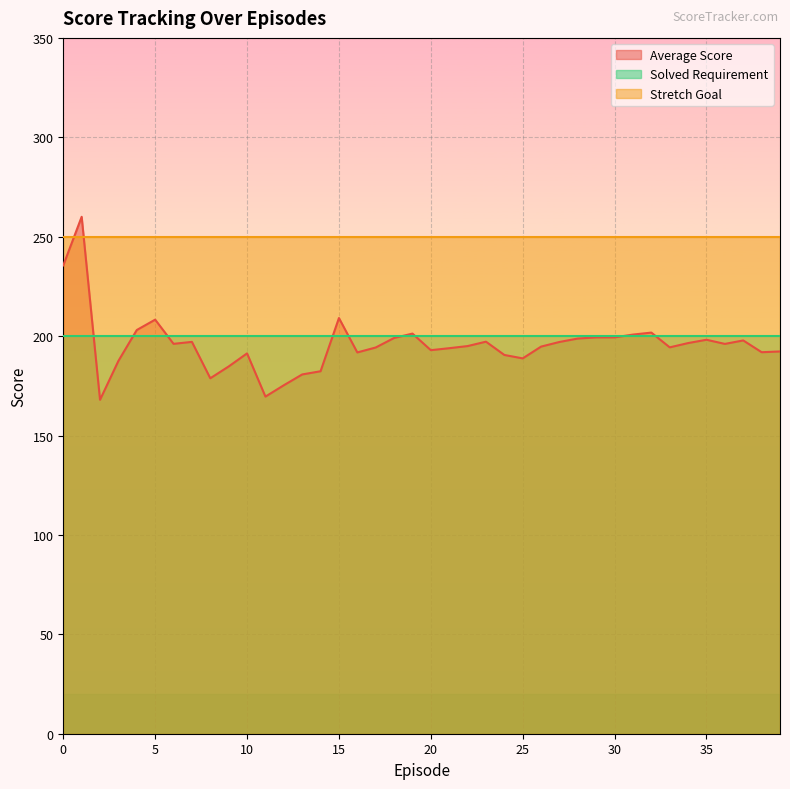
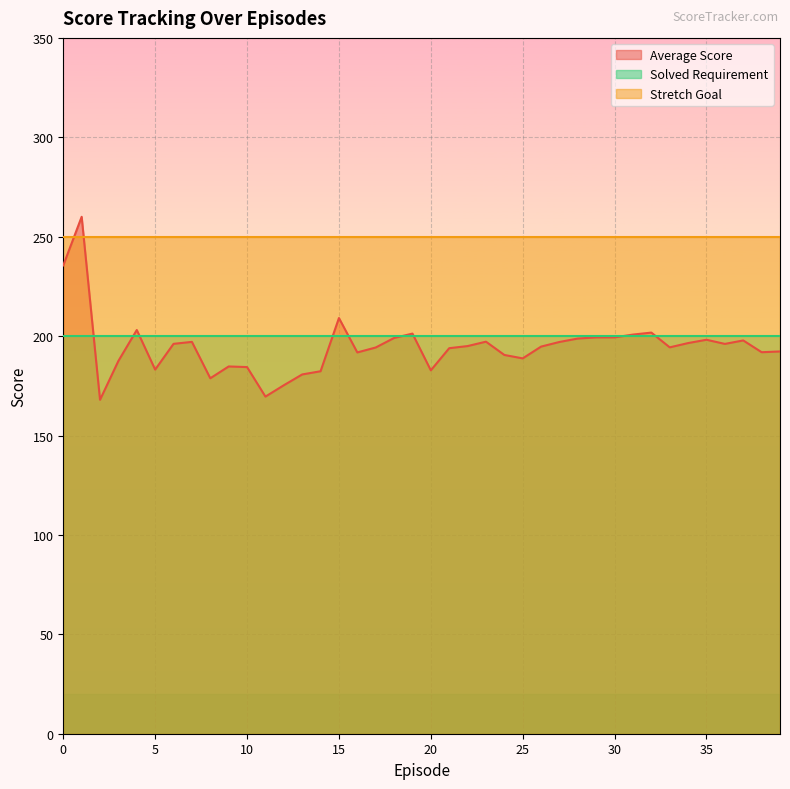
  {
    "Average Score": {
      "0": 236,
-     "5": 208,
-     "10": 191,
+     "5": 183,
+     "10": 184,
      "15": 209,
-     "20": 193,
+     "20": 183,
      "25": 189,
      "35": 198
    },
    "Solved Requirement": {
      "0": 200,
      "5": 200,
      "10": 200,
      "15": 200,
      "20": 200,
      "25": 200,
      "35": 200
    },
    "Stretch Goal": {
      "0": 250,
      "5": 250,
      "10": 250,
      "15": 250,
      "20": 250,
      "25": 250,
      "30": 250,
      "35": 250
    }
  }
